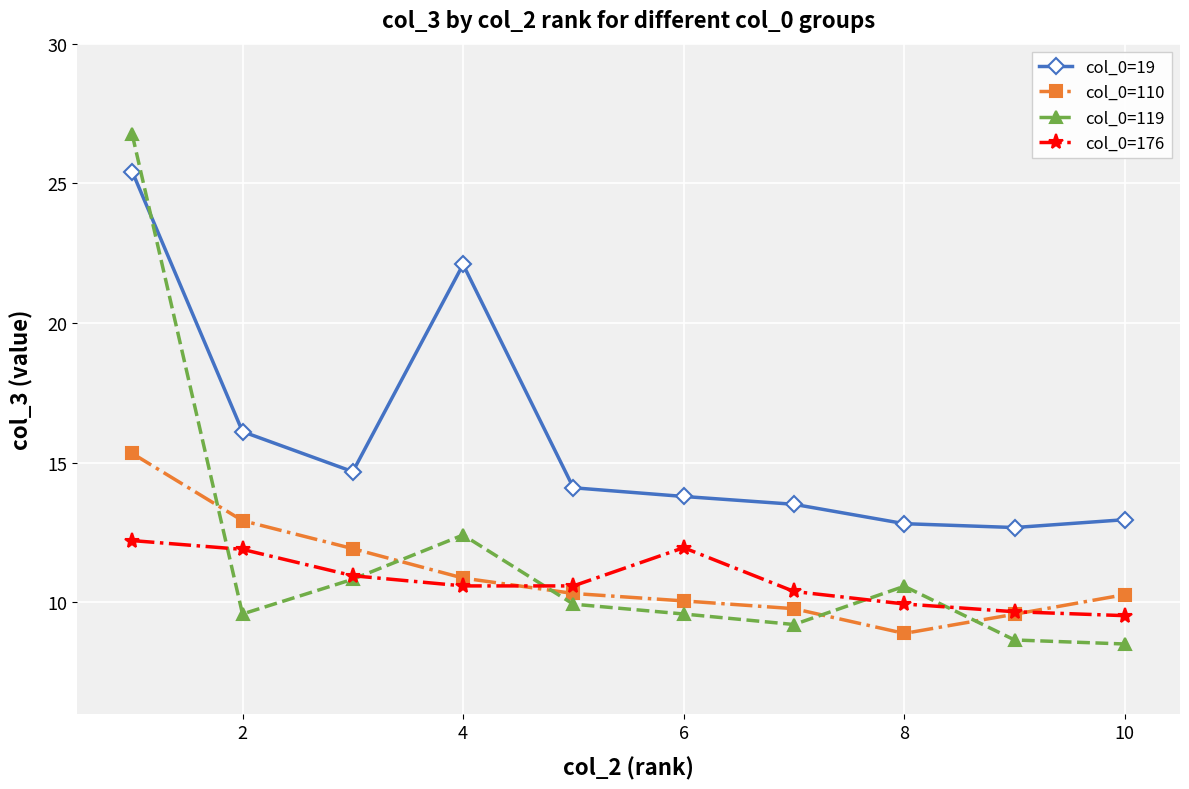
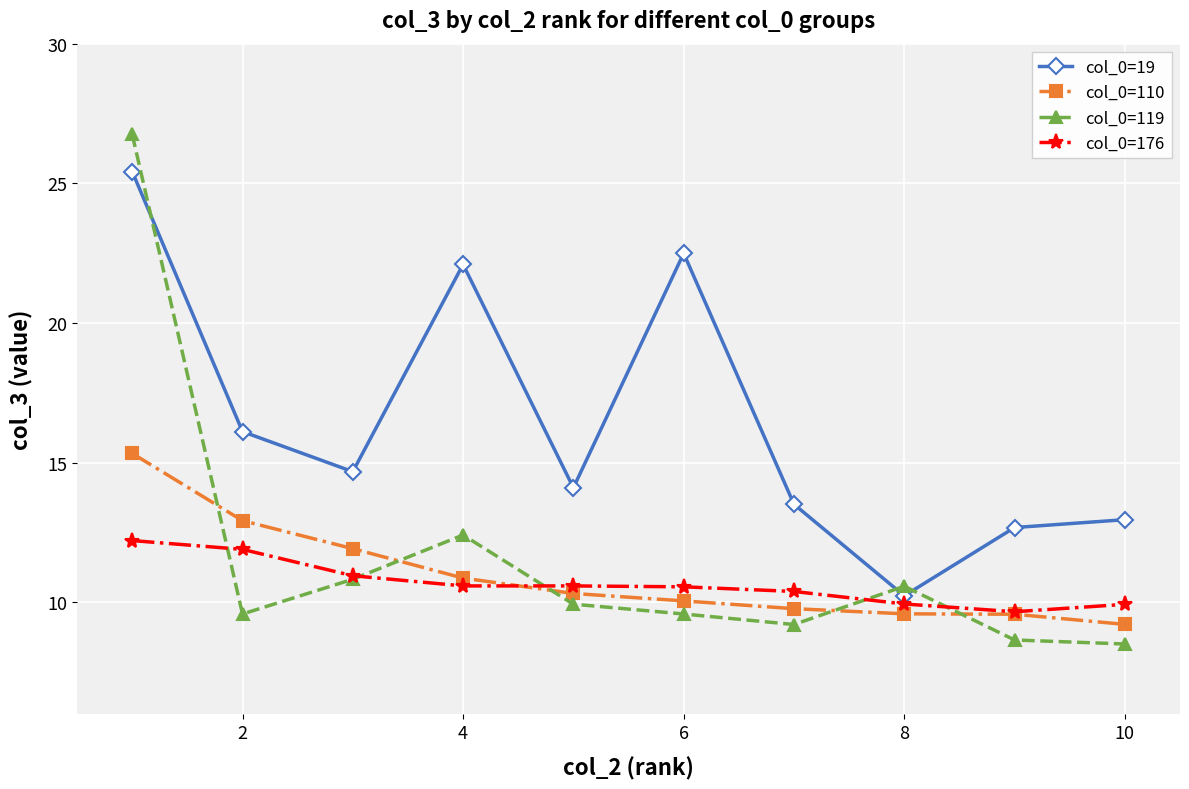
  {
    "col_0=19": {
      "2": 16.1,
      "4": 22.1,
-     "6": 13.8,
-     "8": 12.8,
+     "6": 22.5,
+     "8": 10.2,
      "10": 13.0
    },
    "col_0=110": {
      "2": 12.9,
      "4": 10.9,
      "6": 10.0,
-     "8": 8.9,
-     "10": 10.3
+     "8": 9.6,
+     "10": 9.2
    },
    "col_0=119": {
      "2": 9.6,
      "4": 12.4,
      "6": 9.6,
      "8": 10.6,
      "10": 8.5
    },
    "col_0=176": {
      "2": 11.9,
      "4": 10.6,
-     "6": 12.0,
+     "6": 10.6,
      "8": 9.9,
-     "10": 9.5
+     "10": 9.9
    }
  }
